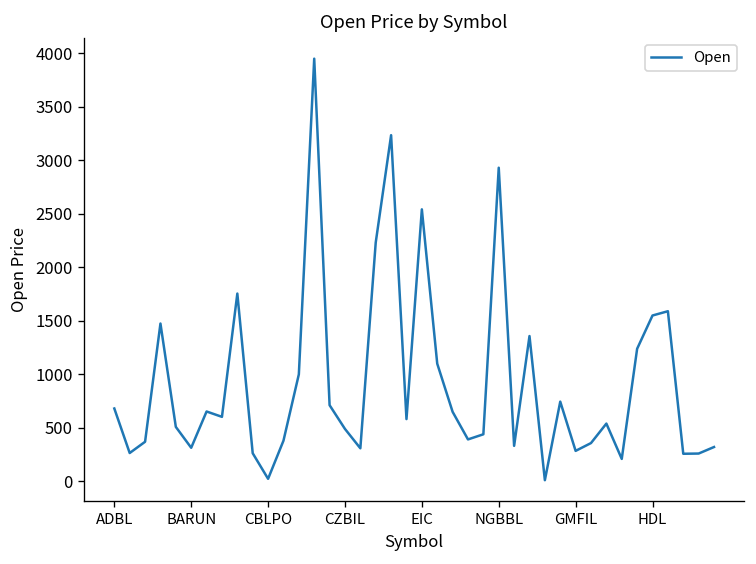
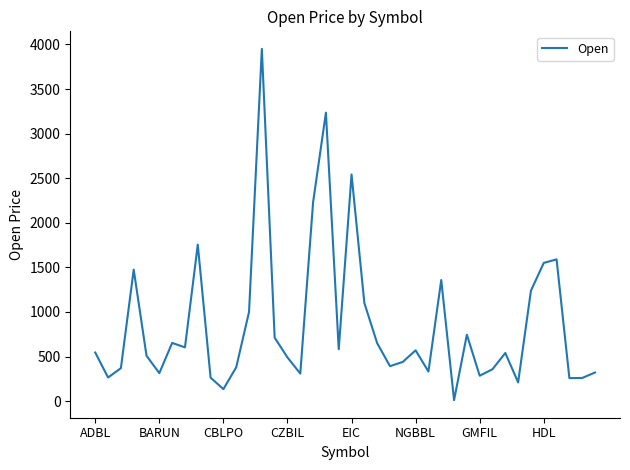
  {
-   "ADBL": 700,
+   "ADBL": 500,
    "BARUN": 300,
-   "CBLPO": 0,
+   "CBLPO": 100,
    "CZBIL": 500,
    "EIC": 2500,
-   "NGBBL": 2900,
+   "NGBBL": 600,
    "GMFIL": 300,
    "HDL": 1600
  }
